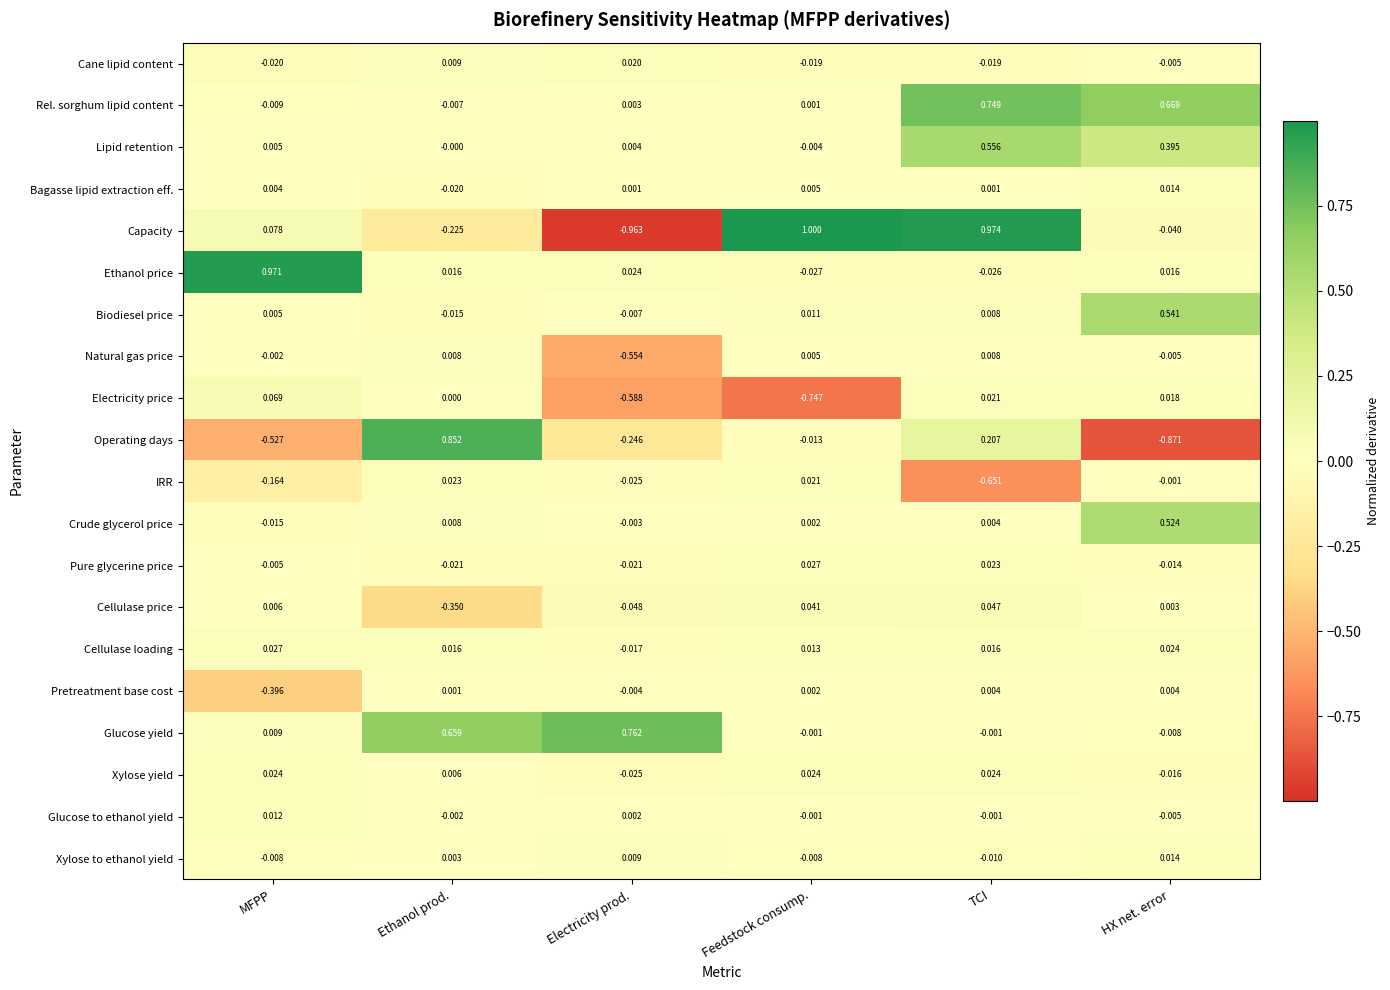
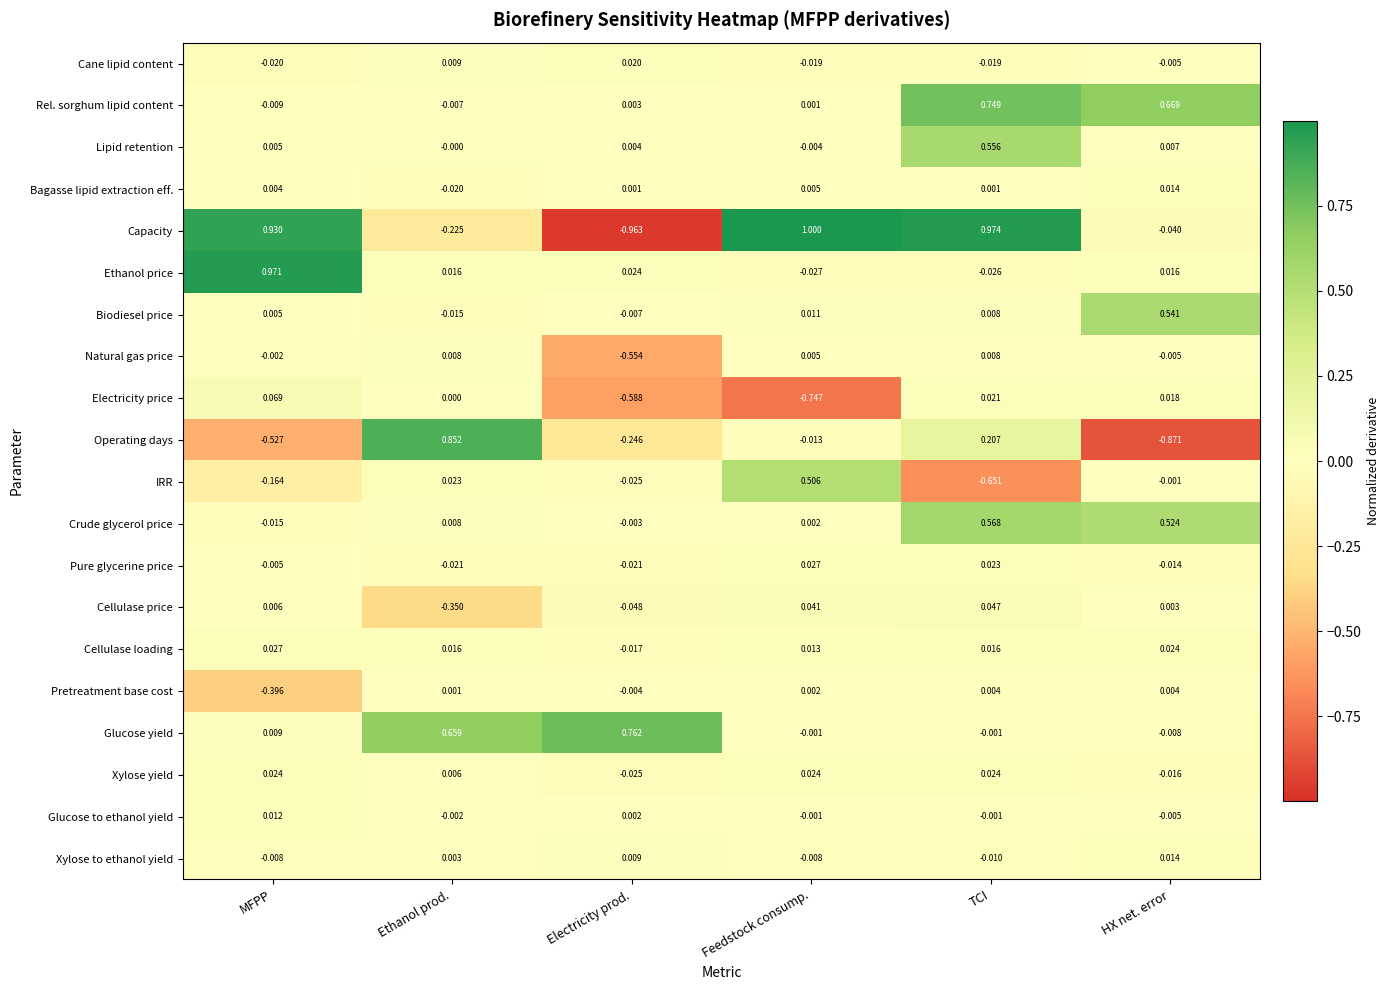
  {
    "Cane lipid content": {
      "MFPP": -0.020,
      "Ethanol prod.": 0.009,
      "Electricity prod.": 0.020,
      "Feedstock consump.": -0.019,
      "TCI": -0.019,
      "HX net. error": -0.005
    },
    "Rel. sorghum lipid content": {
      "MFPP": -0.009,
      "Ethanol prod.": -0.007,
      "Electricity prod.": 0.003,
      "Feedstock consump.": 0.001,
      "TCI": 0.749,
      "HX net. error": 0.669
    },
    "Lipid retention": {
      "MFPP": 0.005,
      "Ethanol prod.": -0.000,
      "Electricity prod.": 0.004,
      "Feedstock consump.": -0.004,
      "TCI": 0.556,
-     "HX net. error": 0.395
+     "HX net. error": 0.007
    },
    "Bagasse lipid extraction eff.": {
      "MFPP": 0.004,
      "Ethanol prod.": -0.020,
      "Electricity prod.": 0.001,
      "Feedstock consump.": 0.005,
      "TCI": 0.001,
      "HX net. error": 0.014
    },
    "Capacity": {
-     "MFPP": 0.078,
+     "MFPP": 0.930,
      "Ethanol prod.": -0.225,
      "Electricity prod.": -0.963,
      "Feedstock consump.": 1.000,
      "TCI": 0.974,
      "HX net. error": -0.040
    },
    "Ethanol price": {
      "MFPP": 0.971,
      "Ethanol prod.": 0.016,
      "Electricity prod.": 0.024,
      "Feedstock consump.": -0.027,
      "TCI": -0.026,
      "HX net. error": 0.016
    },
    "Biodiesel price": {
      "MFPP": 0.005,
      "Ethanol prod.": -0.015,
      "Electricity prod.": -0.007,
      "Feedstock consump.": 0.011,
      "TCI": 0.008,
      "HX net. error": 0.541
    },
    "Natural gas price": {
      "MFPP": -0.002,
      "Ethanol prod.": 0.008,
      "Electricity prod.": -0.554,
      "Feedstock consump.": 0.005,
      "TCI": 0.008,
      "HX net. error": -0.005
    },
    "Electricity price": {
      "MFPP": 0.069,
      "Ethanol prod.": 0.000,
      "Electricity prod.": -0.588,
      "Feedstock consump.": -0.747,
      "TCI": 0.021,
      "HX net. error": 0.018
    },
    "Operating days": {
      "MFPP": -0.527,
      "Ethanol prod.": 0.852,
      "Electricity prod.": -0.246,
      "Feedstock consump.": -0.013,
      "TCI": 0.207,
      "HX net. error": -0.871
    },
    "IRR": {
      "MFPP": -0.164,
      "Ethanol prod.": 0.023,
      "Electricity prod.": -0.025,
-     "Feedstock consump.": 0.021,
+     "Feedstock consump.": 0.506,
      "TCI": -0.651,
      "HX net. error": -0.001
    },
    "Crude glycerol price": {
      "MFPP": -0.015,
      "Ethanol prod.": 0.008,
      "Electricity prod.": -0.003,
      "Feedstock consump.": 0.002,
-     "TCI": 0.004,
+     "TCI": 0.568,
      "HX net. error": 0.524
    },
    "Pure glycerine price": {
      "MFPP": -0.005,
      "Ethanol prod.": -0.021,
      "Electricity prod.": -0.021,
      "Feedstock consump.": 0.027,
      "TCI": 0.023,
      "HX net. error": -0.014
    },
    "Cellulase price": {
      "MFPP": 0.006,
      "Ethanol prod.": -0.350,
      "Electricity prod.": -0.048,
      "Feedstock consump.": 0.041,
      "TCI": 0.047,
      "HX net. error": 0.003
    },
    "Cellulase loading": {
      "MFPP": 0.027,
      "Ethanol prod.": 0.016,
      "Electricity prod.": -0.017,
      "Feedstock consump.": 0.013,
      "TCI": 0.016,
      "HX net. error": 0.024
    },
    "Pretreatment base cost": {
      "MFPP": -0.396,
      "Ethanol prod.": 0.001,
      "Electricity prod.": -0.004,
      "Feedstock consump.": 0.002,
      "TCI": 0.004,
      "HX net. error": 0.004
    },
    "Glucose yield": {
      "MFPP": 0.009,
      "Ethanol prod.": 0.659,
      "Electricity prod.": 0.762,
      "Feedstock consump.": -0.001,
      "TCI": -0.001,
      "HX net. error": -0.008
    },
    "Xylose yield": {
      "MFPP": 0.024,
      "Ethanol prod.": 0.006,
      "Electricity prod.": -0.025,
      "Feedstock consump.": 0.024,
      "TCI": 0.024,
      "HX net. error": -0.016
    },
    "Glucose to ethanol yield": {
      "MFPP": 0.012,
      "Ethanol prod.": -0.002,
      "Electricity prod.": 0.002,
      "Feedstock consump.": -0.001,
      "TCI": -0.001,
      "HX net. error": -0.005
    },
    "Xylose to ethanol yield": {
      "MFPP": -0.008,
      "Ethanol prod.": 0.003,
      "Electricity prod.": 0.009,
      "Feedstock consump.": -0.008,
      "TCI": -0.010,
      "HX net. error": 0.014
    }
  }
